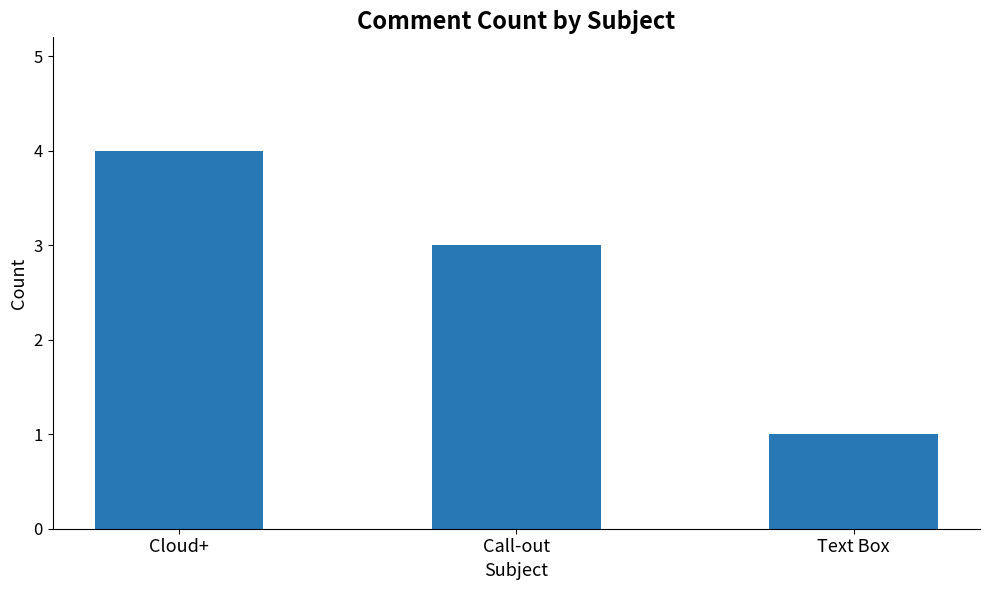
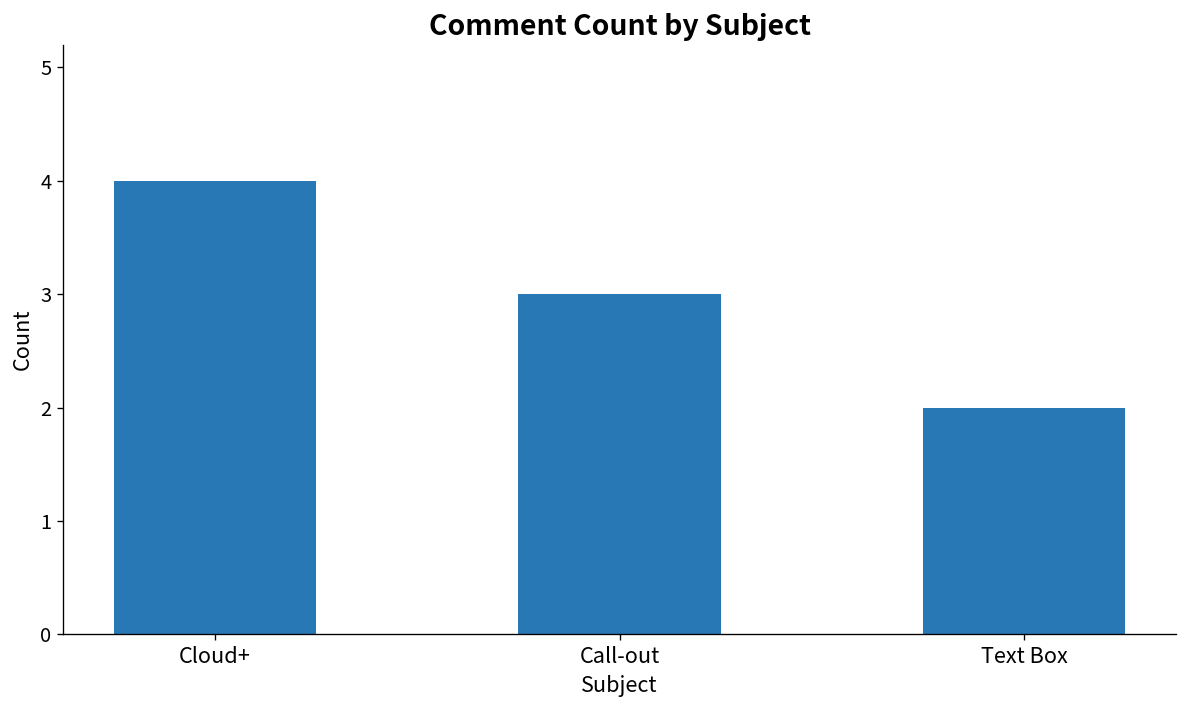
  {
    "Cloud+": 4,
    "Call-out": 3,
-   "Text Box": 1
+   "Text Box": 2
  }
